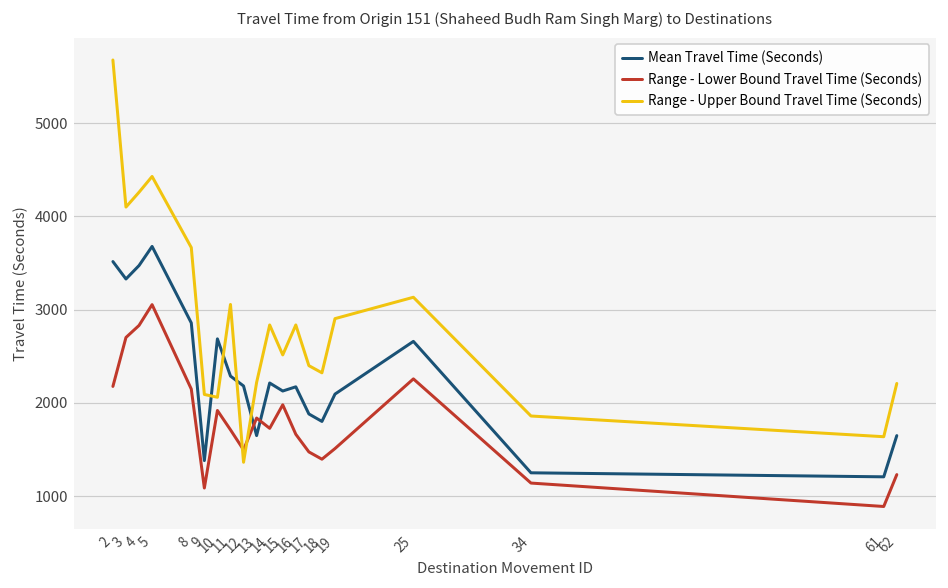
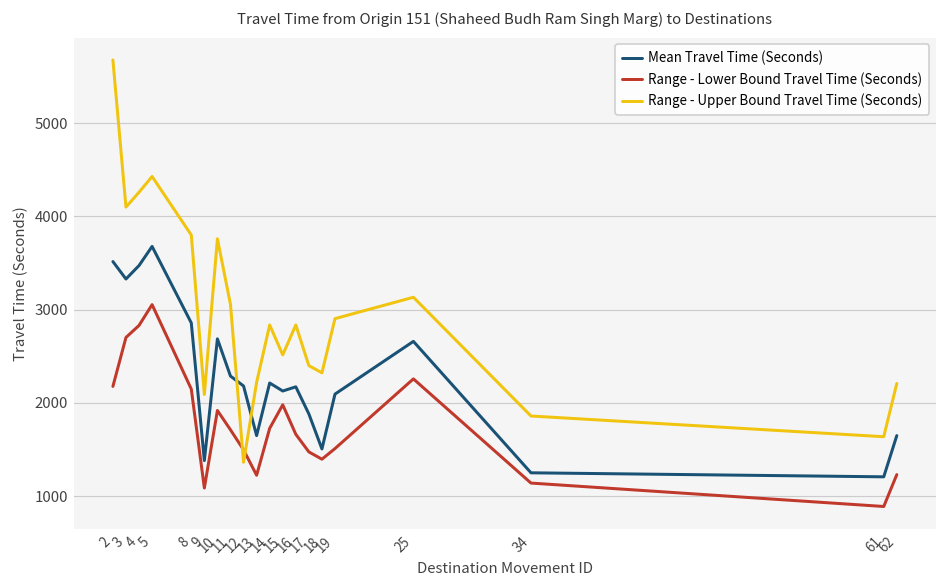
  {
    "Mean Travel Time (Seconds)": {
      "2": 3500,
      "3": 3300,
      "4": 3500,
      "5": 3700,
      "8": 2900,
      "9": 1400,
      "10": 2700,
      "11": 2300,
      "12": 2200,
      "13": 1700,
      "14": 2200,
      "15": 2100,
      "16": 2200,
      "17": 1900,
-     "18": 1800,
+     "18": 1500,
      "19": 2100,
      "25": 2700,
      "34": 1300,
      "61": 1200,
      "62": 1700
    },
    "Range - Lower Bound Travel Time (Seconds)": {
      "2": 2200,
      "3": 2700,
      "4": 2800,
      "5": 3100,
      "8": 2100,
      "9": 1100,
      "10": 1900,
      "11": 1700,
      "12": 1500,
-     "13": 1800,
+     "13": 1200,
      "14": 1700,
      "15": 2000,
      "16": 1700,
      "17": 1500,
      "18": 1400,
      "19": 1500,
      "25": 2300,
      "34": 1100,
      "61": 900,
      "62": 1200
    },
    "Range - Upper Bound Travel Time (Seconds)": {
      "2": 5700,
      "3": 4100,
      "4": 4300,
      "5": 4400,
-     "8": 3700,
+     "8": 3800,
      "9": 2100,
-     "10": 2100,
+     "10": 3800,
      "11": 3100,
      "12": 1400,
      "13": 2200,
      "14": 2800,
      "15": 2500,
      "16": 2800,
      "17": 2400,
      "18": 2300,
      "19": 2900,
      "25": 3100,
      "34": 1900,
      "61": 1600,
      "62": 2200
    }
  }
